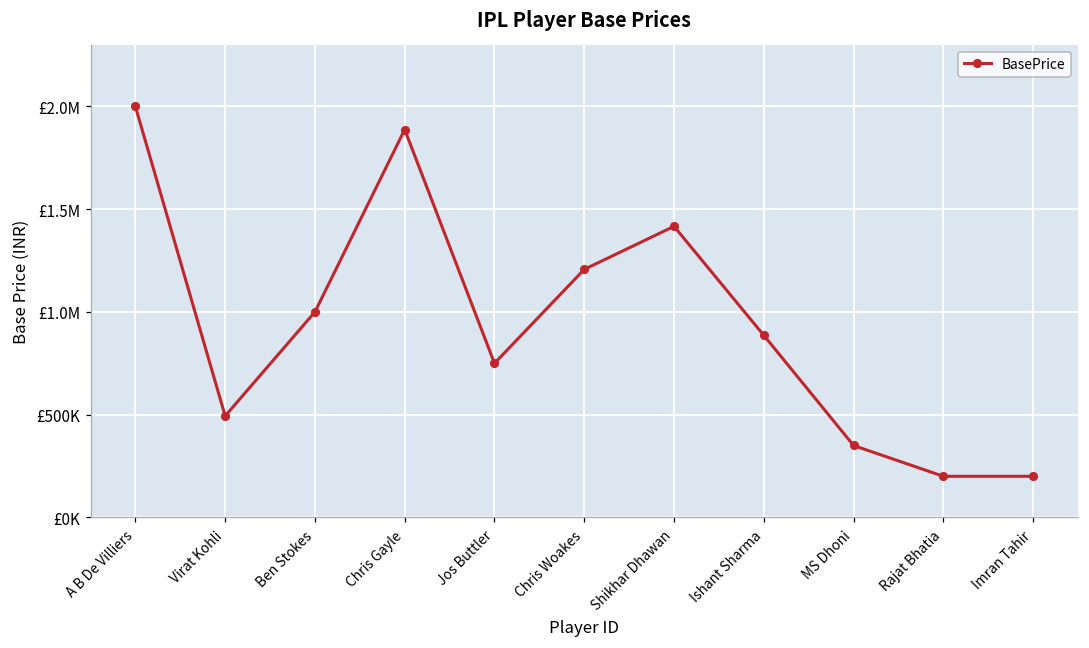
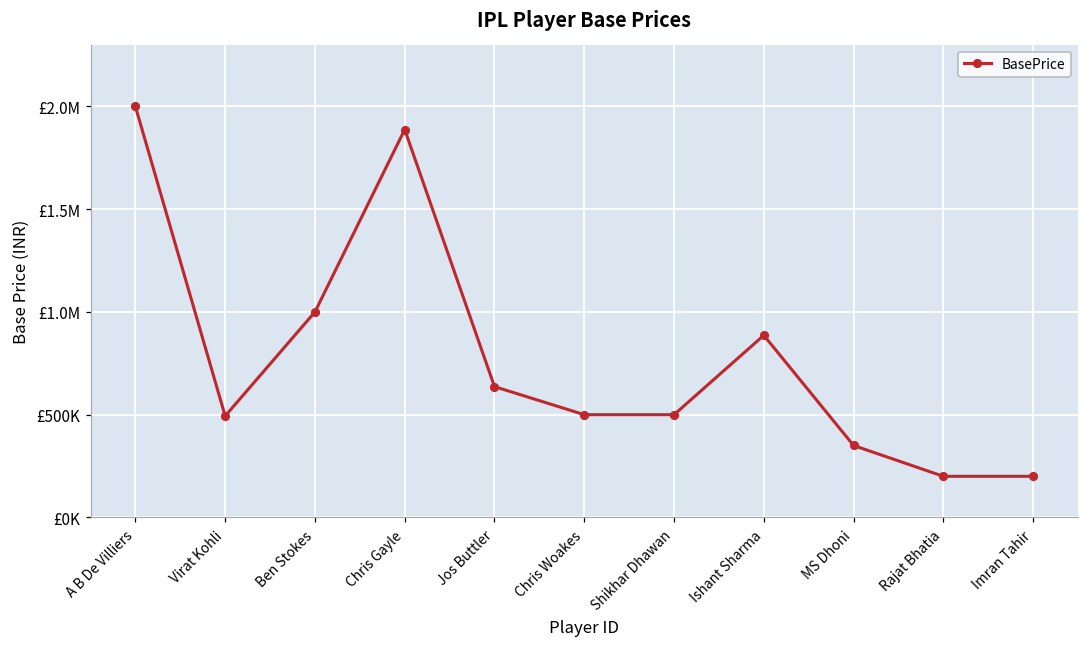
  {
    "A B De Villiers": "£2000000",
    "Virat Kohli": "£490000",
    "Ben Stokes": "£1000000",
    "Chris Gayle": "£1890000",
-   "Jos Buttler": "£750000",
-   "Chris Woakes": "£1210000",
-   "Shikhar Dhawan": "£1420000",
+   "Jos Buttler": "£640000",
+   "Chris Woakes": "£500000",
+   "Shikhar Dhawan": "£500000",
    "Ishant Sharma": "£890000",
    "MS Dhoni": "£350000",
    "Rajat Bhatia": "£200000",
    "Imran Tahir": "£200000"
  }
